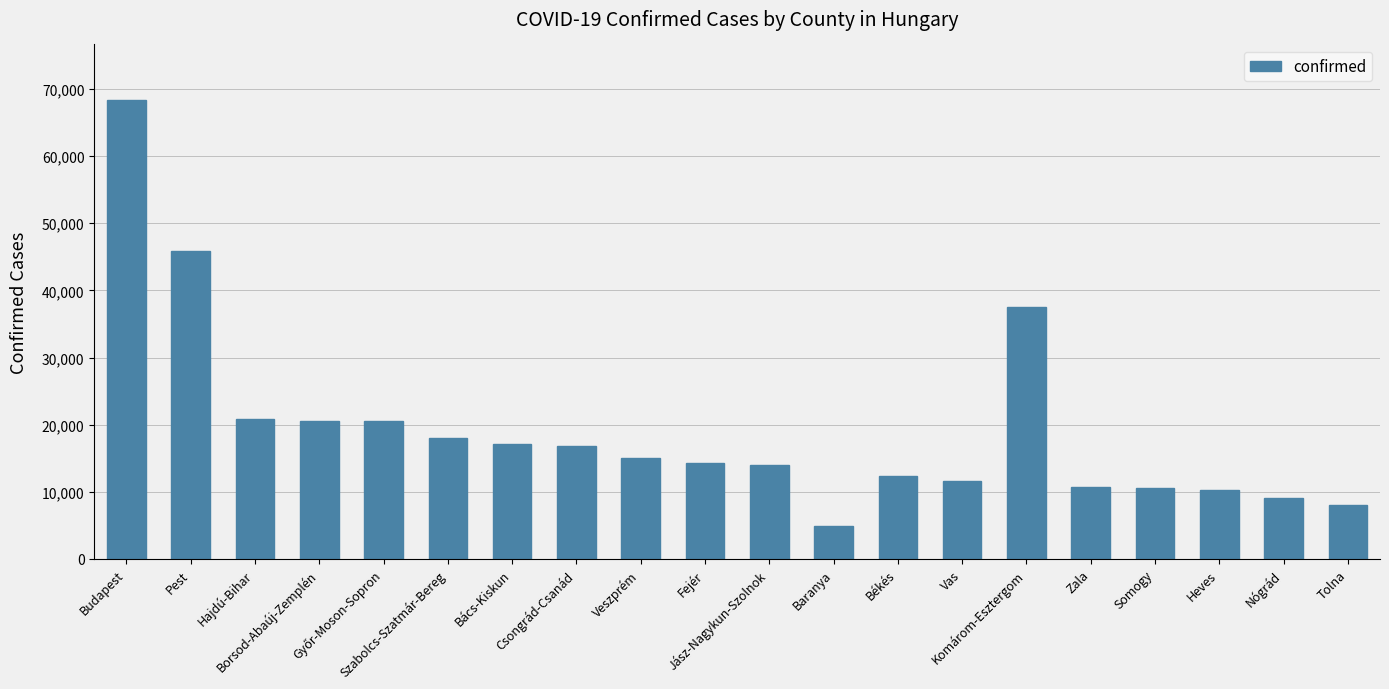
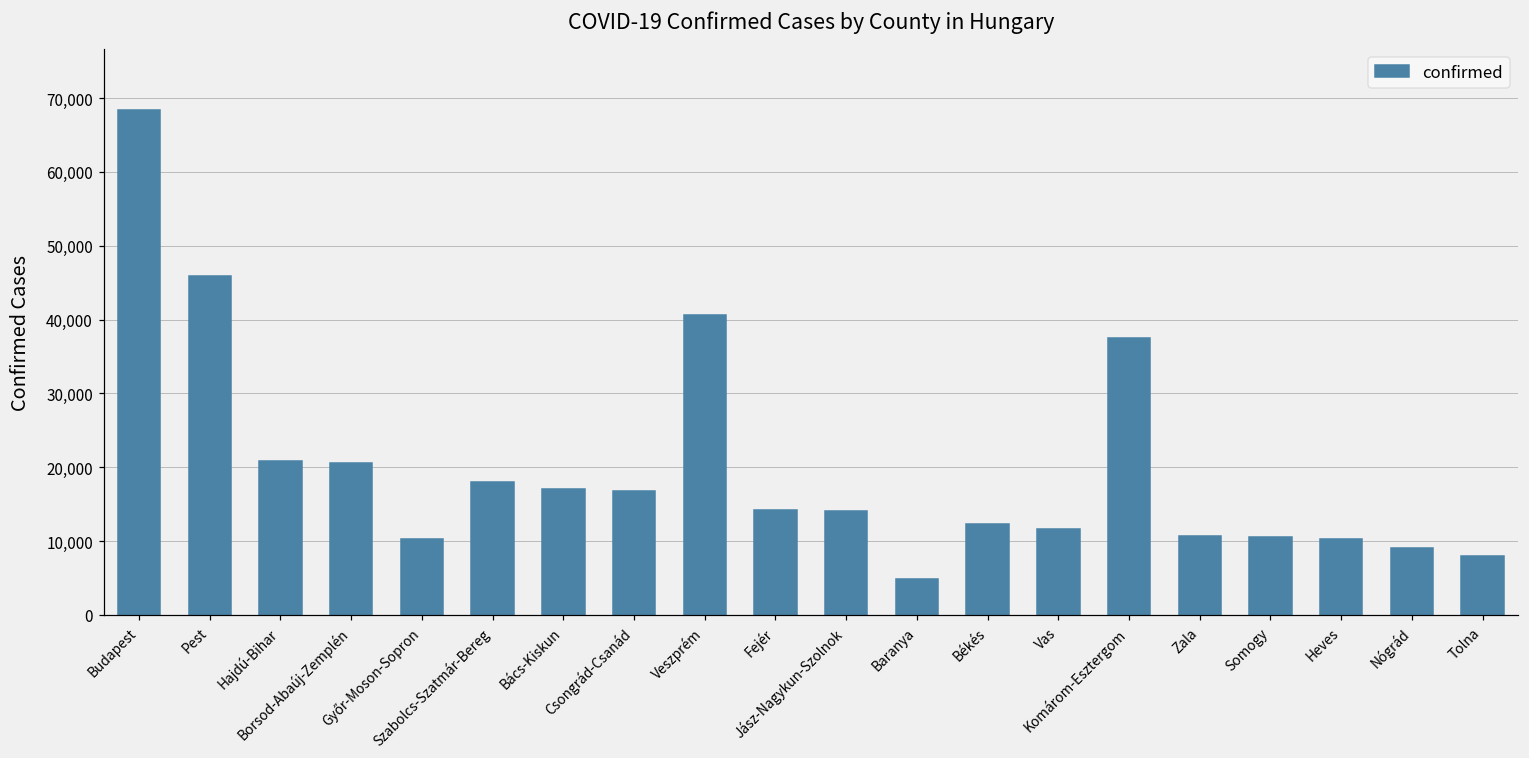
  {
    "Budapest": "68,000",
    "Pest": "46,000",
    "Hajdú-Bihar": "21,000",
    "Borsod-Abaúj-Zemplén": "21,000",
-   "Győr-Moson-Sopron": "21,000",
+   "Győr-Moson-Sopron": "10,000",
    "Szabolcs-Szatmár-Bereg": "18,000",
    "Bács-Kiskun": "17,000",
    "Csongrád-Csanád": "17,000",
-   "Veszprém": "15,000",
+   "Veszprém": "41,000",
    "Fejér": "14,000",
    "Jász-Nagykun-Szolnok": "14,000",
    "Baranya": "5,000",
    "Békés": "12,000",
    "Vas": "12,000",
    "Komárom-Esztergom": "38,000",
    "Zala": "11,000",
    "Somogy": "11,000",
    "Heves": "10,000",
    "Nógrád": "9,000",
    "Tolna": "8,000"
  }
